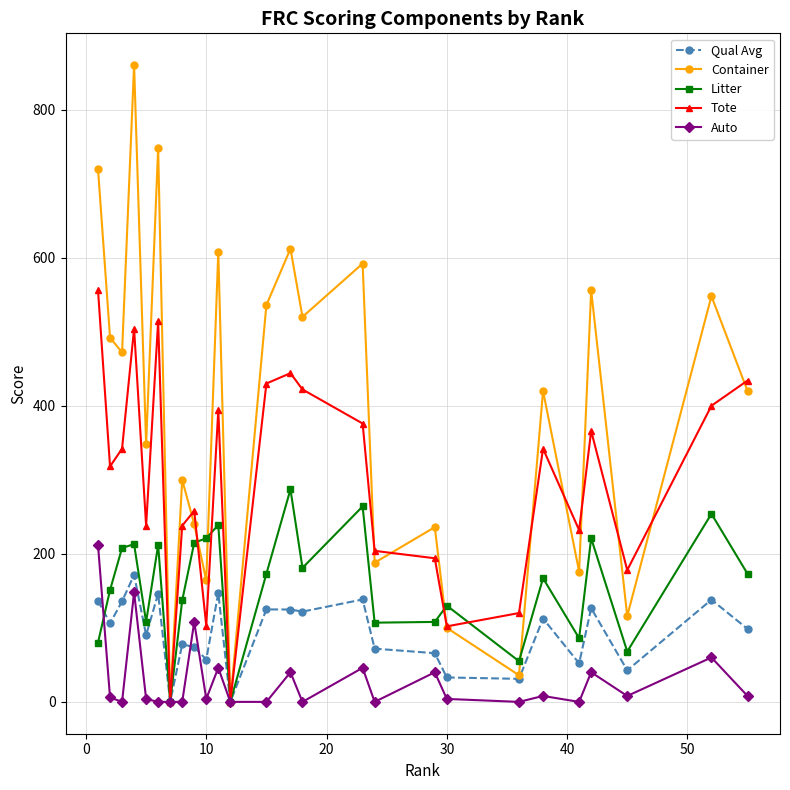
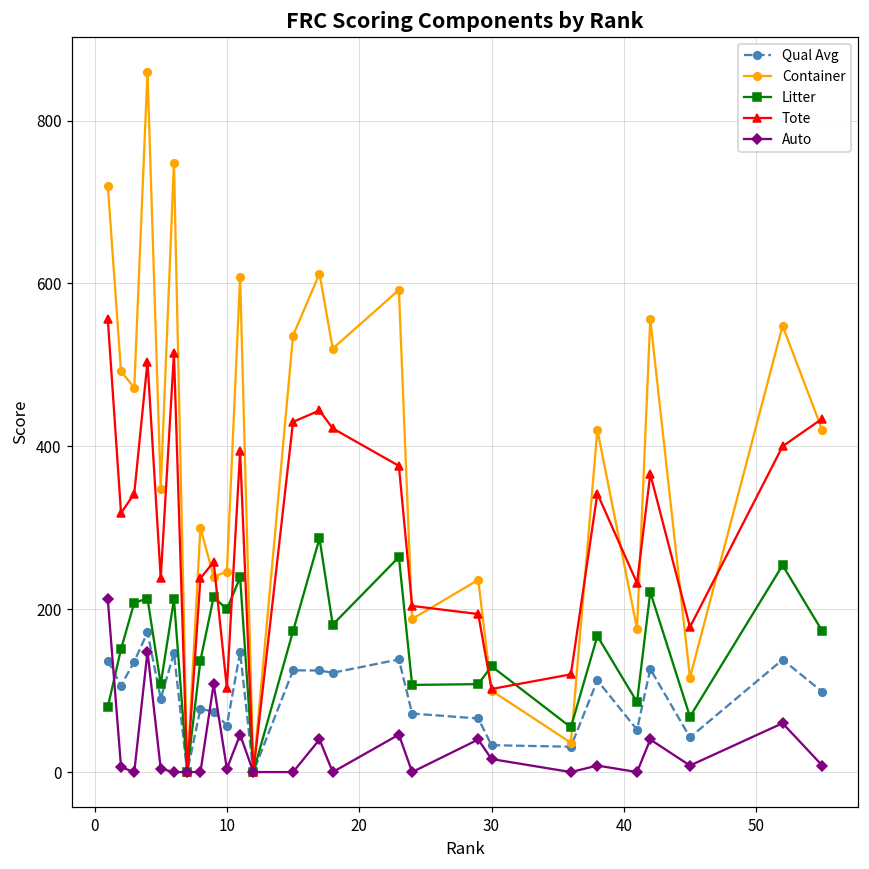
  {
    "Qual Avg": {
      "10": 60,
      "30": 30
    },
    "Container": {
-     "10": 160
+     "10": 250
    },
    "Litter": {
-     "10": 220,
+     "10": 200,
      "30": 130
    },
    "Tote": {
      "10": 100
    },
    "Auto": {
      "10": 0,
-     "30": 0
+     "30": 20
    }
  }
